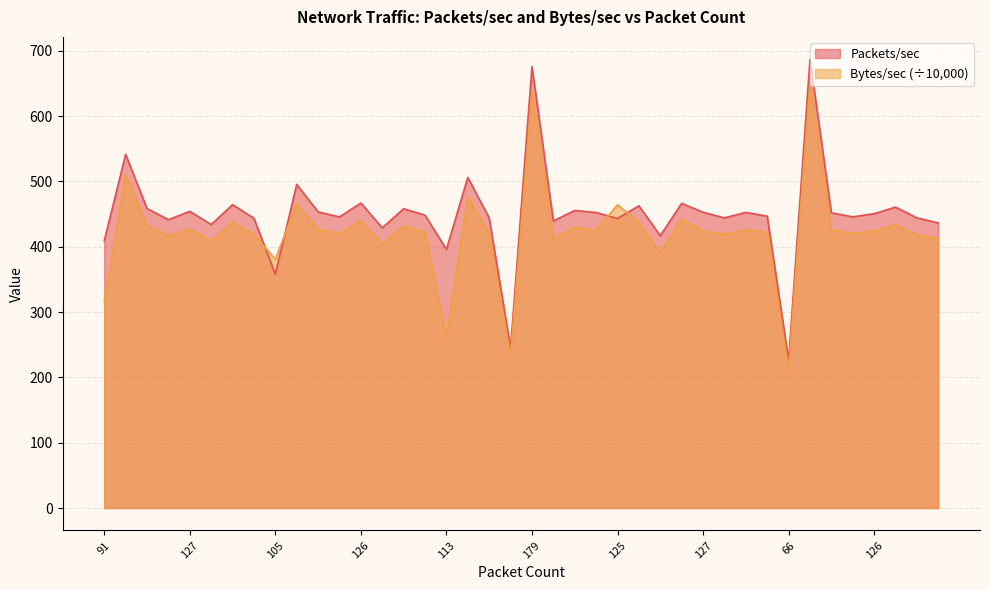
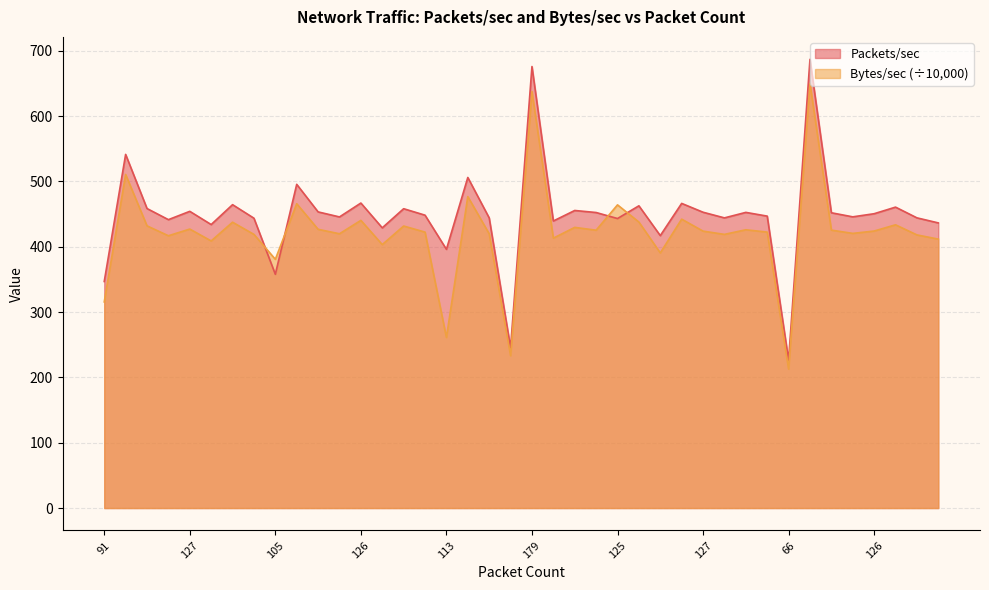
  {
    "Packets/sec": {
-     "91": 410,
+     "91": 350,
      "105": 360,
      "113": 400,
      "179": 680,
      "125": 440,
      "66": 230
    },
    "Bytes/sec (÷10,000)": {
      "91": 320,
      "105": 380,
      "113": 260,
      "179": 640,
      "125": 460,
      "66": 210
    }
  }
